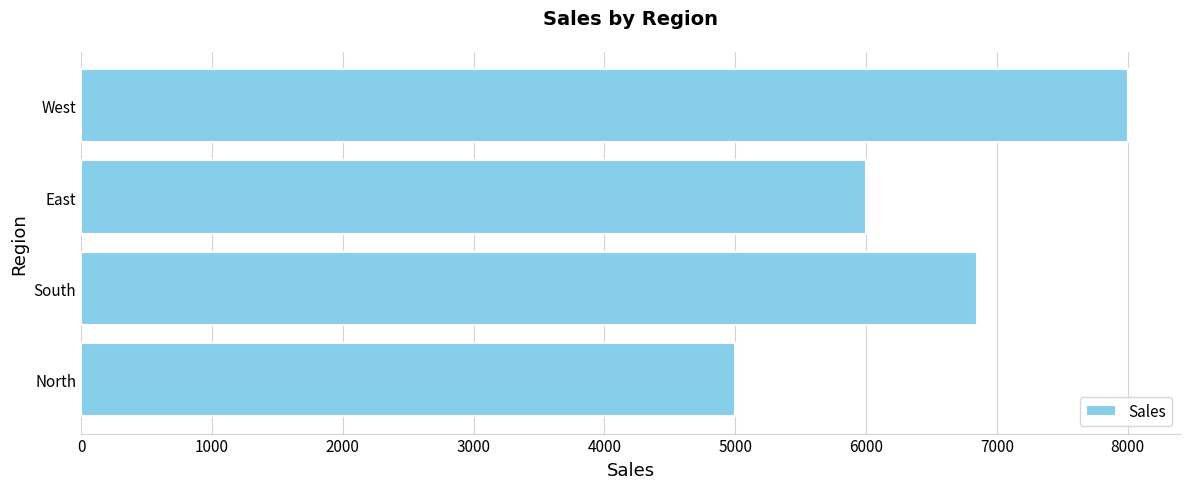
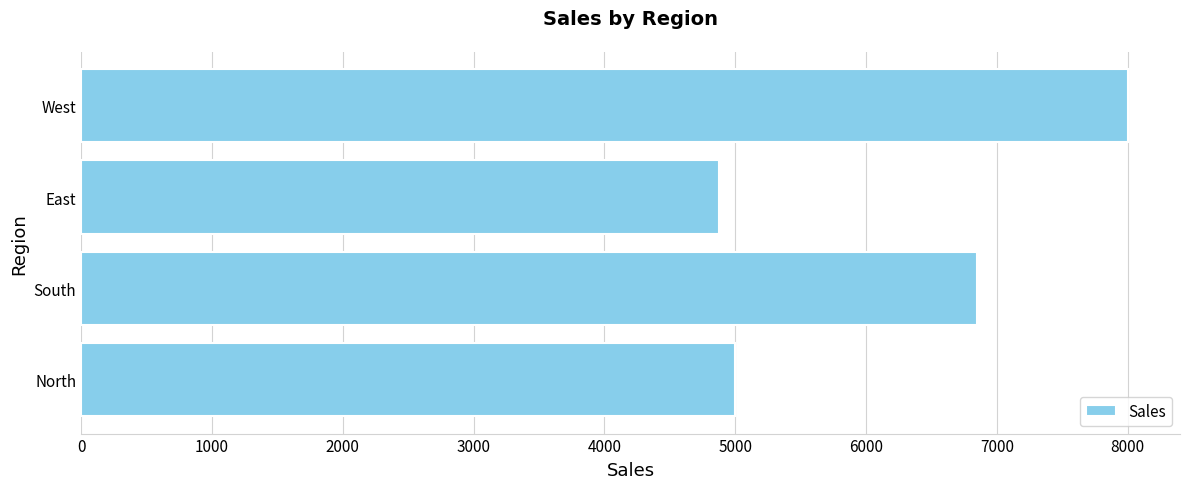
  {
    "West": 8000,
-   "East": 6000,
+   "East": 4880,
    "South": 6850,
    "North": 5000
  }
